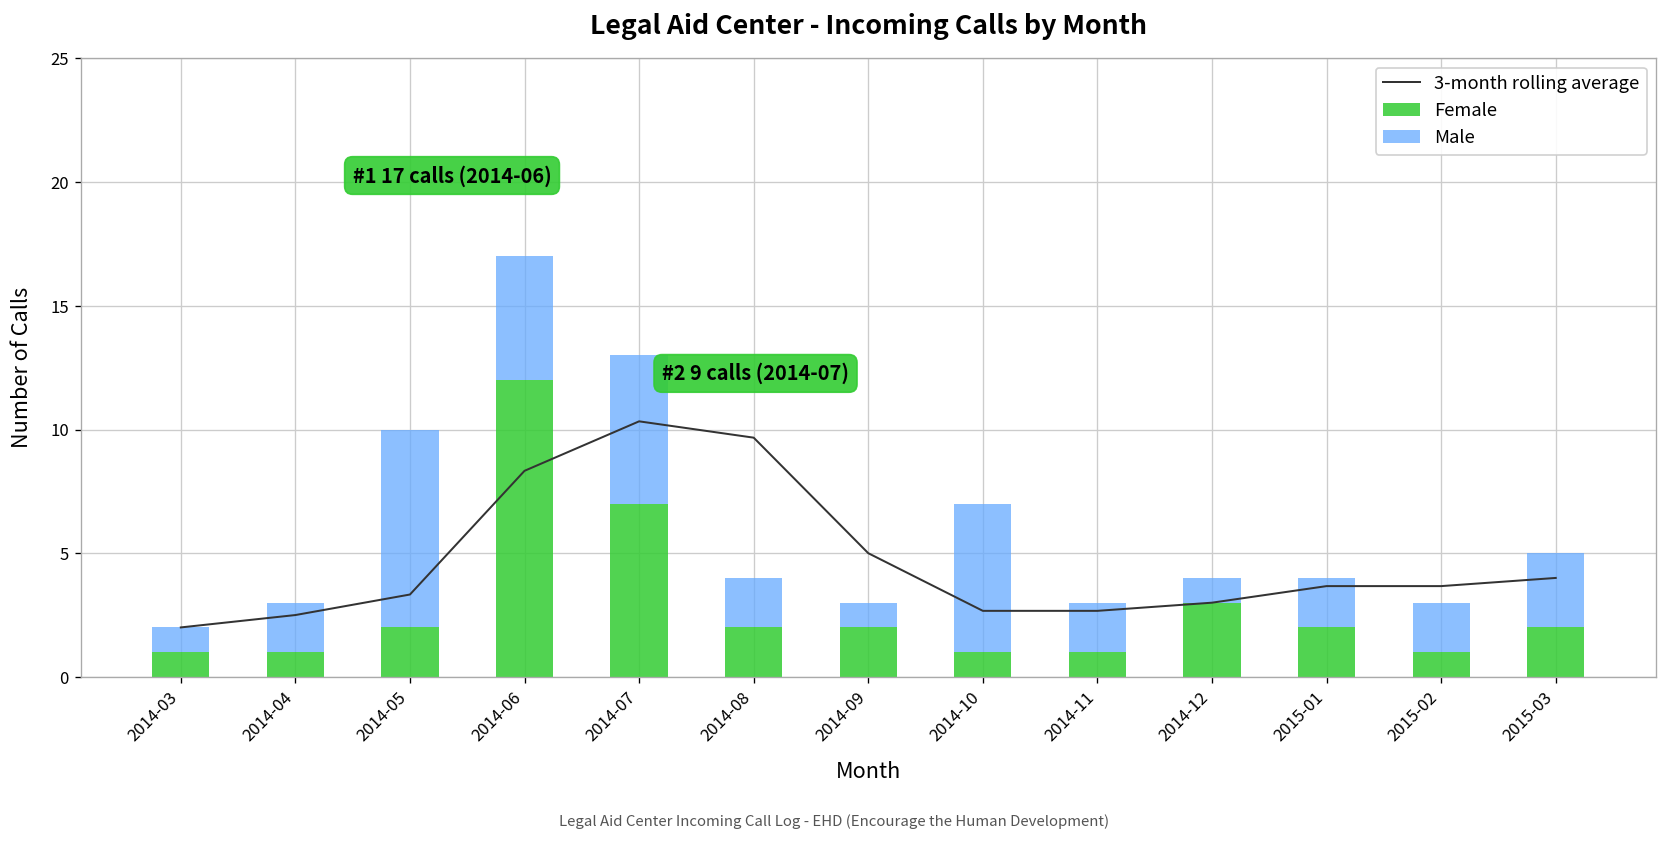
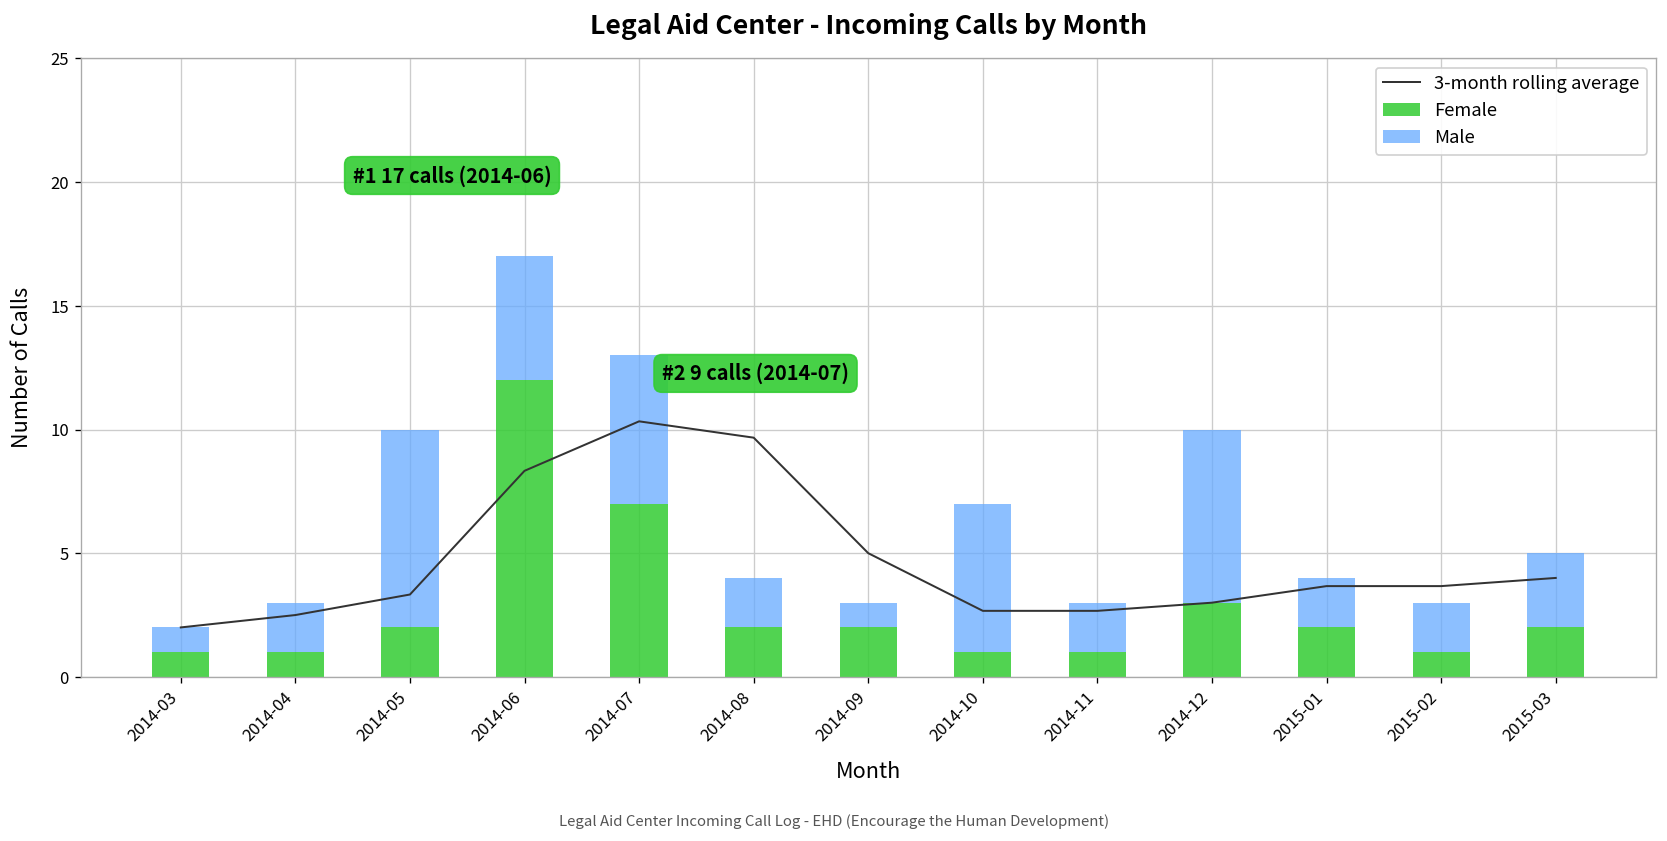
  {
    "3-month rolling average": {
      "2014-03": 2,
      "2014-04": 2.5,
      "2014-05": 3.3,
      "2014-06": 8.3,
      "2014-07": 10.3,
      "2014-08": 9.7,
      "2014-09": 5,
      "2014-10": 2.7,
      "2014-11": 2.7,
      "2014-12": 3,
      "2015-01": 3.7,
      "2015-02": 3.7,
      "2015-03": 4
    },
    "Female": {
      "2014-03": 1,
      "2014-04": 1,
      "2014-05": 2,
      "2014-06": 12,
      "2014-07": 7,
      "2014-08": 2,
      "2014-09": 2,
      "2014-10": 1,
      "2014-11": 1,
      "2014-12": 3,
      "2015-01": 2,
      "2015-02": 1,
      "2015-03": 2
    },
    "Male": {
      "2014-03": 1,
      "2014-04": 2,
      "2014-05": 8,
      "2014-06": 5,
      "2014-08": 2,
      "2014-09": 1,
      "2014-10": 6,
      "2014-11": 2,
-     "2014-12": 1,
+     "2014-12": 7,
      "2015-01": 2,
      "2015-02": 2,
      "2015-03": 3
    }
  }
